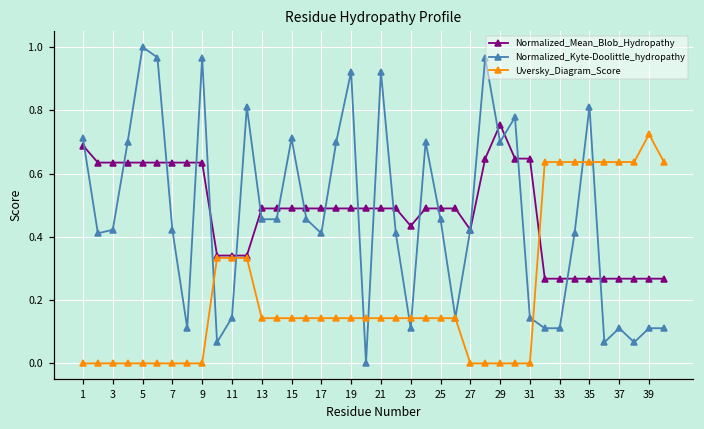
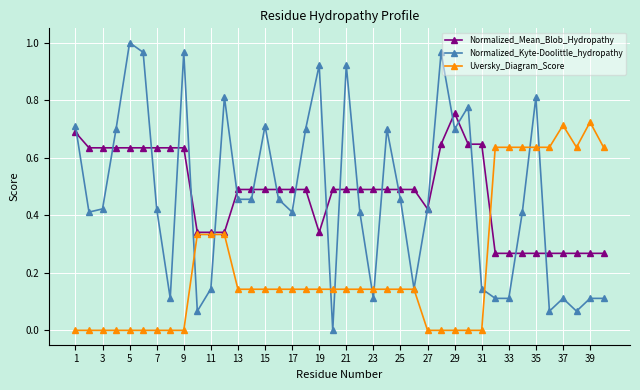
  {
    "Normalized_Mean_Blob_Hydropathy": {
      "1": 0.69,
      "3": 0.63,
      "5": 0.63,
      "7": 0.63,
      "9": 0.63,
      "13": 0.49,
      "15": 0.49,
      "17": 0.49,
-     "19": 0.49,
+     "19": 0.34,
      "21": 0.49,
-     "23": 0.43,
+     "23": 0.49,
      "25": 0.49,
      "29": 0.75,
      "31": 0.65,
      "33": 0.27,
      "35": 0.27,
      "37": 0.27,
      "39": 0.27
    },
    "Normalized_Kyte-Doolittle_hydropathy": {
      "1": 0.71,
      "3": 0.42,
      "5": 1.00,
      "7": 0.42,
      "9": 0.97,
      "11": 0.14,
      "13": 0.46,
      "15": 0.71,
      "17": 0.41,
      "19": 0.92,
      "21": 0.92,
      "23": 0.11,
      "25": 0.46,
      "29": 0.70,
      "31": 0.14,
      "33": 0.11,
      "35": 0.81,
      "37": 0.11,
      "39": 0.11
    },
    "Uversky_Diagram_Score": {
      "1": 0.00,
      "3": 0.00,
      "5": 0.00,
      "7": 0.00,
      "9": 0.00,
      "13": 0.14,
      "15": 0.14,
      "17": 0.14,
      "19": 0.14,
      "21": 0.14,
      "23": 0.14,
      "25": 0.14,
      "27": 0.00,
      "29": 0.00,
      "31": 0.00,
      "33": 0.64,
      "35": 0.64,
-     "37": 0.64,
+     "37": 0.71,
      "39": 0.72
    }
  }
